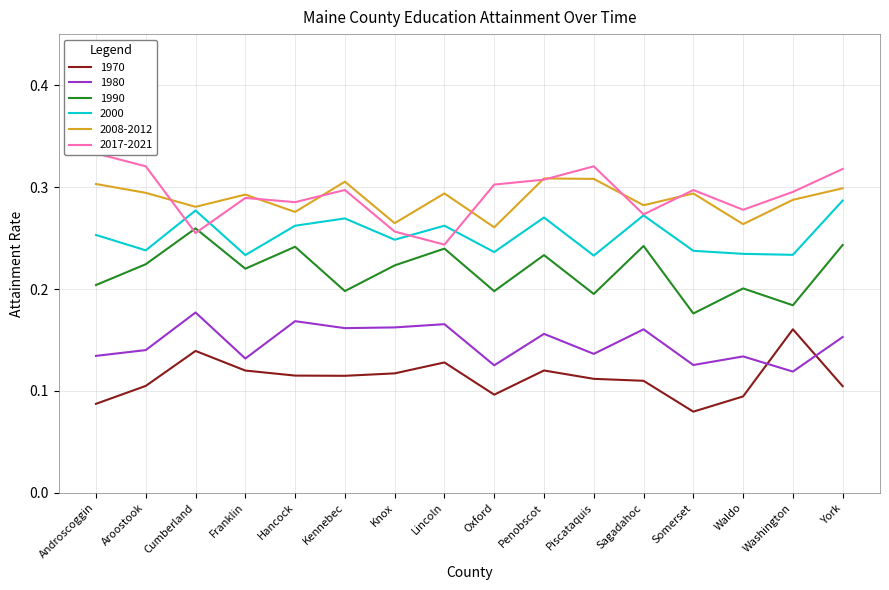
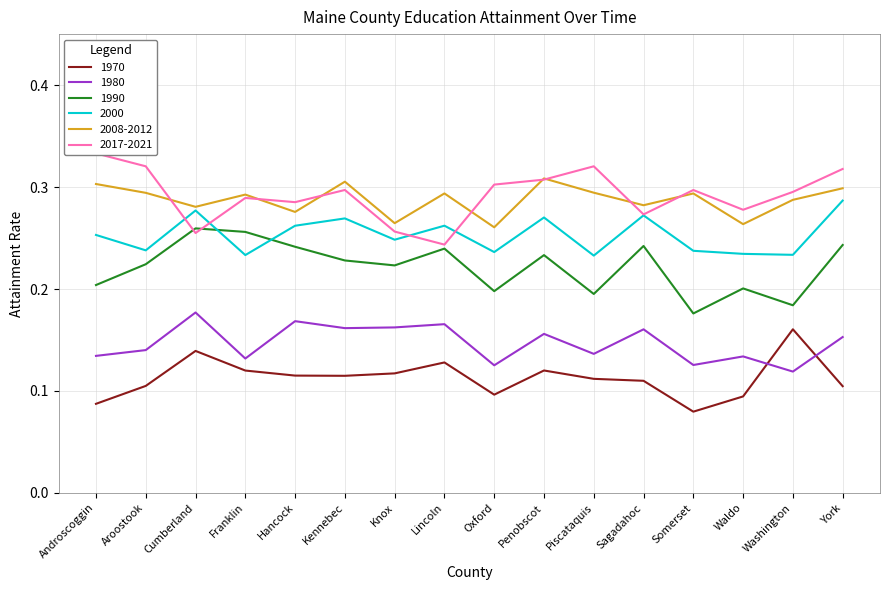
  {
    "1970": {
      "Androscoggin": 0.087,
      "Aroostook": 0.105,
      "Cumberland": 0.139,
      "Franklin": 0.120,
      "Hancock": 0.115,
      "Kennebec": 0.115,
      "Knox": 0.117,
      "Lincoln": 0.128,
      "Oxford": 0.096,
      "Penobscot": 0.120,
      "Piscataquis": 0.112,
      "Sagadahoc": 0.110,
      "Somerset": 0.080,
      "Waldo": 0.095,
      "Washington": 0.160,
      "York": 0.105
    },
    "1980": {
      "Androscoggin": 0.134,
      "Aroostook": 0.140,
      "Cumberland": 0.177,
      "Franklin": 0.132,
      "Hancock": 0.168,
      "Kennebec": 0.162,
      "Knox": 0.162,
      "Lincoln": 0.165,
      "Oxford": 0.125,
      "Penobscot": 0.156,
      "Piscataquis": 0.136,
      "Sagadahoc": 0.160,
      "Somerset": 0.125,
      "Waldo": 0.134,
      "Washington": 0.119,
      "York": 0.153
    },
    "1990": {
      "Androscoggin": 0.204,
      "Aroostook": 0.224,
      "Cumberland": 0.259,
-     "Franklin": 0.220,
+     "Franklin": 0.256,
      "Hancock": 0.241,
-     "Kennebec": 0.198,
+     "Kennebec": 0.228,
      "Knox": 0.223,
      "Lincoln": 0.240,
      "Oxford": 0.198,
      "Penobscot": 0.233,
      "Piscataquis": 0.195,
      "Sagadahoc": 0.242,
      "Somerset": 0.176,
      "Waldo": 0.201,
      "Washington": 0.184,
      "York": 0.243
    },
    "2000": {
      "Androscoggin": 0.253,
      "Aroostook": 0.238,
      "Cumberland": 0.277,
      "Franklin": 0.233,
      "Hancock": 0.262,
      "Kennebec": 0.269,
      "Knox": 0.248,
      "Lincoln": 0.262,
      "Oxford": 0.236,
      "Penobscot": 0.270,
      "Piscataquis": 0.233,
      "Somerset": 0.237,
      "Waldo": 0.234,
      "Washington": 0.234,
      "York": 0.287
    },
    "2008-2012": {
      "Androscoggin": 0.303,
      "Aroostook": 0.294,
      "Cumberland": 0.281,
      "Franklin": 0.293,
      "Hancock": 0.276,
      "Kennebec": 0.305,
      "Knox": 0.265,
      "Lincoln": 0.294,
      "Oxford": 0.261,
-     "Piscataquis": 0.308,
+     "Piscataquis": 0.294,
      "Sagadahoc": 0.282,
      "Somerset": 0.294,
      "Waldo": 0.264,
      "Washington": 0.287,
      "York": 0.299
    },
    "2017-2021": {
      "Aroostook": 0.320,
      "Cumberland": 0.255,
      "Franklin": 0.289,
      "Hancock": 0.285,
      "Kennebec": 0.297,
      "Knox": 0.256,
      "Lincoln": 0.244,
      "Oxford": 0.302,
      "Piscataquis": 0.320,
      "Somerset": 0.297,
      "Waldo": 0.278,
      "Washington": 0.295,
      "York": 0.318
    }
  }
